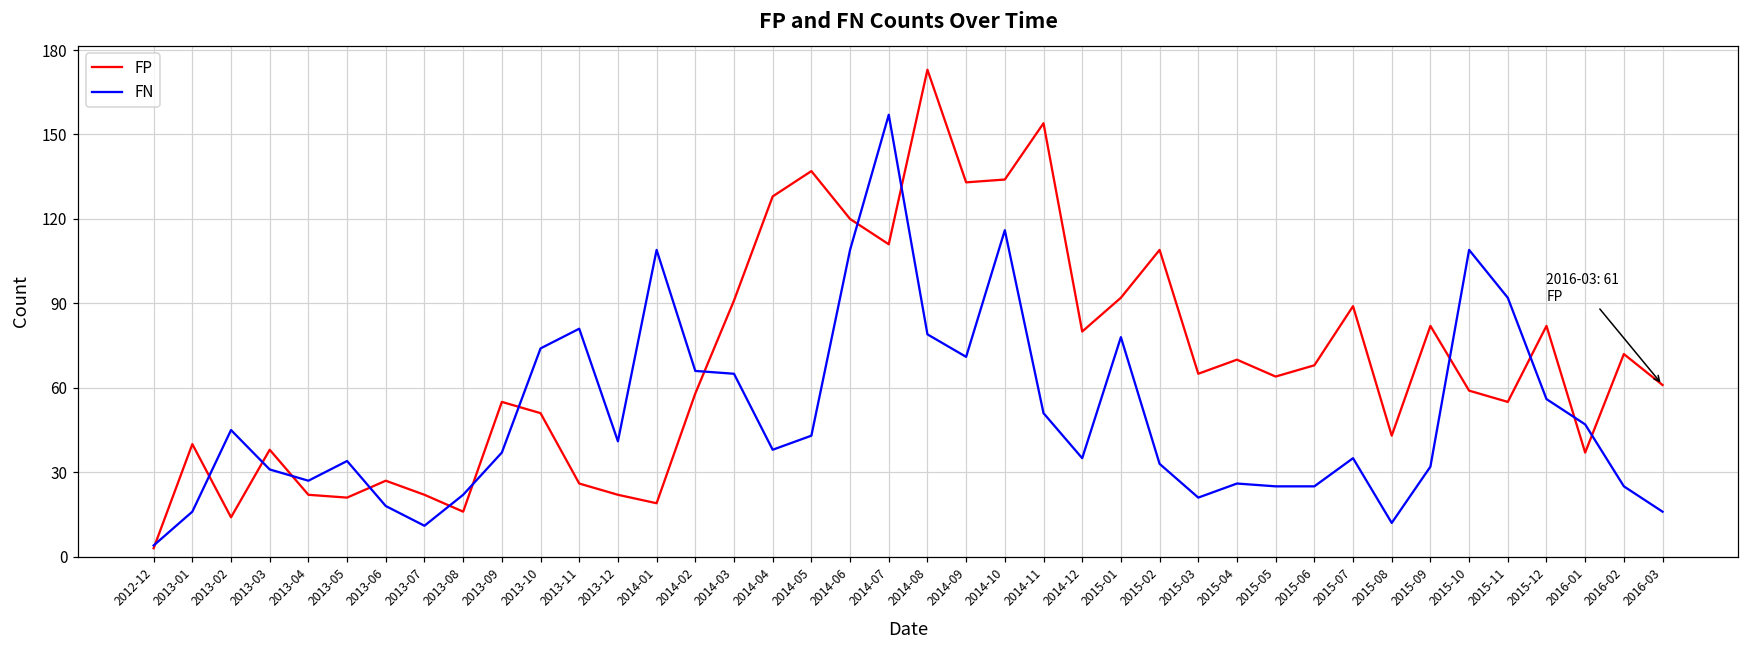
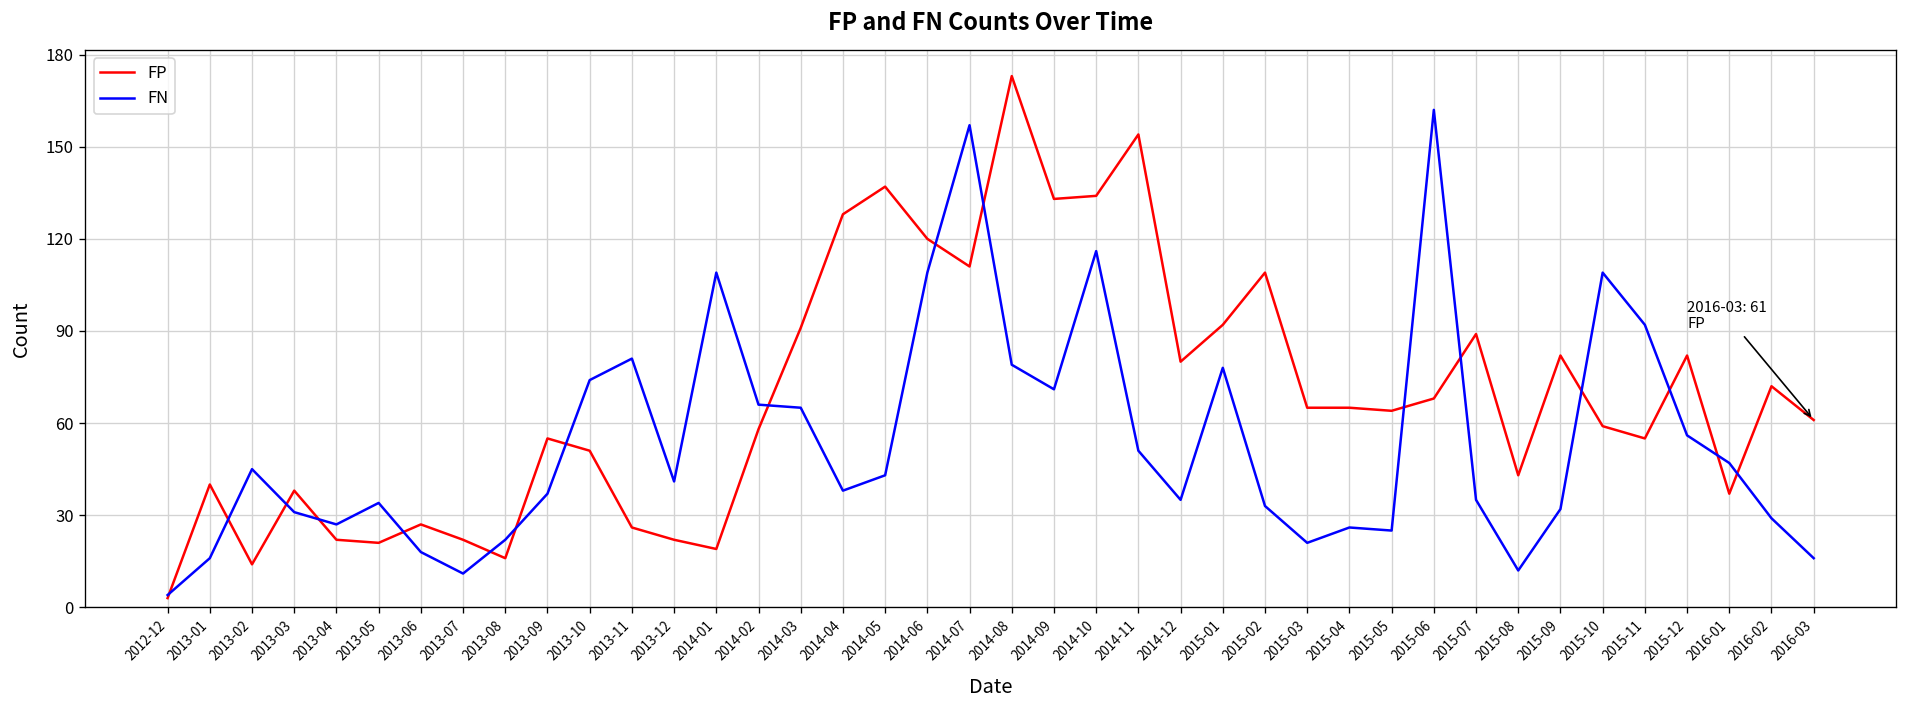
  {
    "FP": {
      "2013-01": 40,
      "2013-02": 14,
      "2013-03": 38,
      "2013-04": 22,
      "2013-05": 21,
      "2013-06": 27,
      "2013-07": 22,
      "2013-08": 16,
      "2013-09": 55,
      "2013-10": 51,
      "2013-11": 26,
      "2013-12": 22,
      "2014-01": 19,
      "2014-02": 58,
      "2014-03": 91,
      "2014-04": 128,
      "2014-05": 137,
      "2014-06": 120,
      "2014-07": 111,
      "2014-08": 173,
      "2014-09": 133,
      "2014-10": 134,
      "2014-11": 154,
      "2014-12": 80,
      "2015-01": 92,
      "2015-02": 109,
      "2015-03": 65,
-     "2015-04": 70,
+     "2015-04": 65,
      "2015-05": 64,
      "2015-06": 68,
      "2015-07": 89,
      "2015-08": 43,
      "2015-09": 82,
      "2015-10": 59,
      "2015-11": 55,
      "2016-01": 37,
      "2016-03": 61
    },
    "FN": {
      "2013-01": 16,
      "2013-02": 45,
      "2013-03": 31,
      "2013-04": 27,
      "2013-05": 34,
      "2013-06": 18,
      "2013-07": 11,
      "2013-08": 22,
      "2013-09": 37,
      "2013-10": 74,
      "2013-11": 81,
      "2013-12": 41,
      "2014-01": 109,
      "2014-02": 66,
      "2014-03": 65,
      "2014-04": 38,
      "2014-05": 43,
      "2014-06": 109,
      "2014-07": 157,
      "2014-08": 79,
      "2014-09": 71,
      "2014-10": 116,
      "2014-11": 51,
      "2014-12": 35,
      "2015-01": 78,
      "2015-02": 33,
      "2015-03": 21,
      "2015-04": 26,
      "2015-05": 25,
-     "2015-06": 25,
+     "2015-06": 162,
      "2015-07": 35,
      "2015-08": 12,
      "2015-09": 32,
      "2015-10": 109,
      "2015-11": 92,
      "2015-12": 56,
      "2016-01": 47,
-     "2016-02": 25,
+     "2016-02": 29,
      "2016-03": 16
    }
  }
